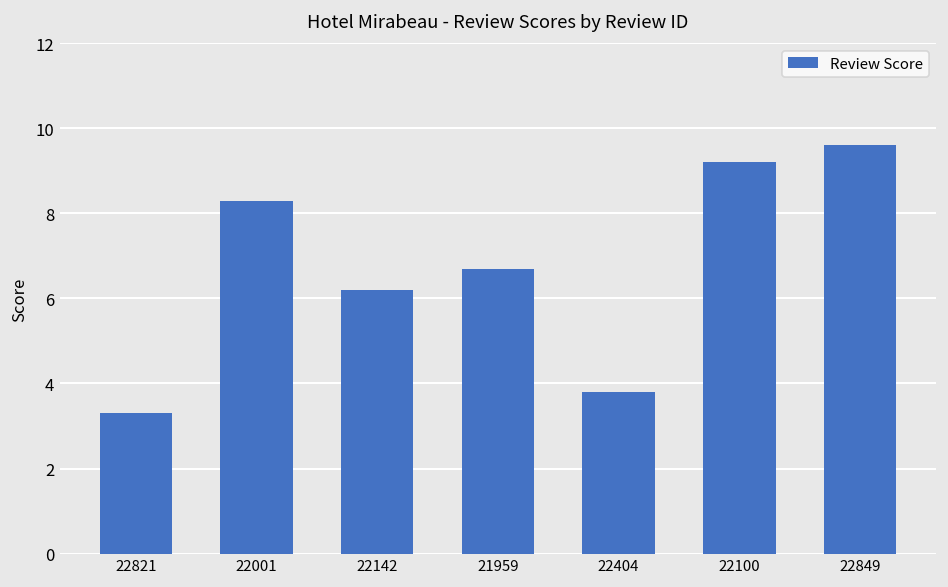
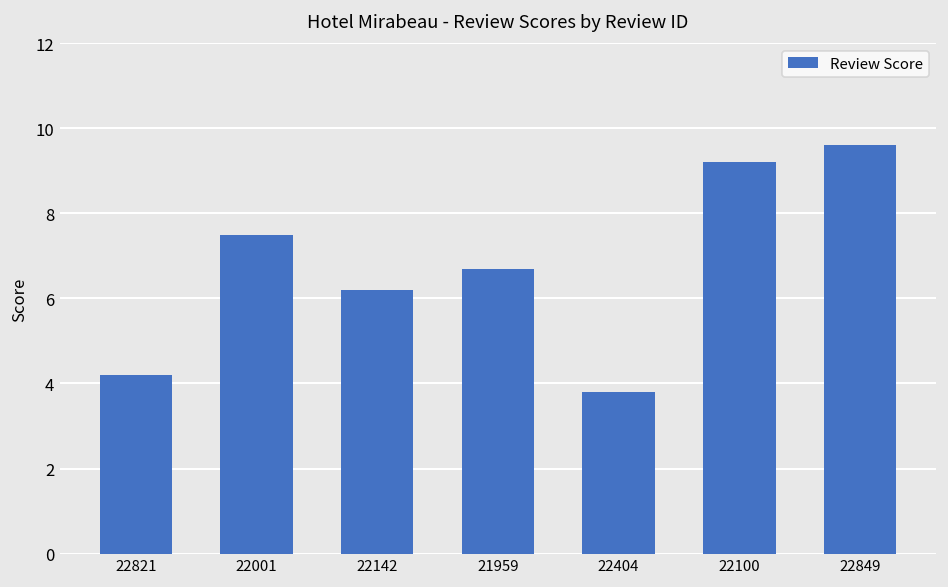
  {
-   "22821": 3.3,
-   "22001": 8.3,
+   "22821": 4.2,
+   "22001": 7.5,
    "22142": 6.2,
    "21959": 6.7,
    "22404": 3.8,
    "22100": 9.2,
    "22849": 9.6
  }
